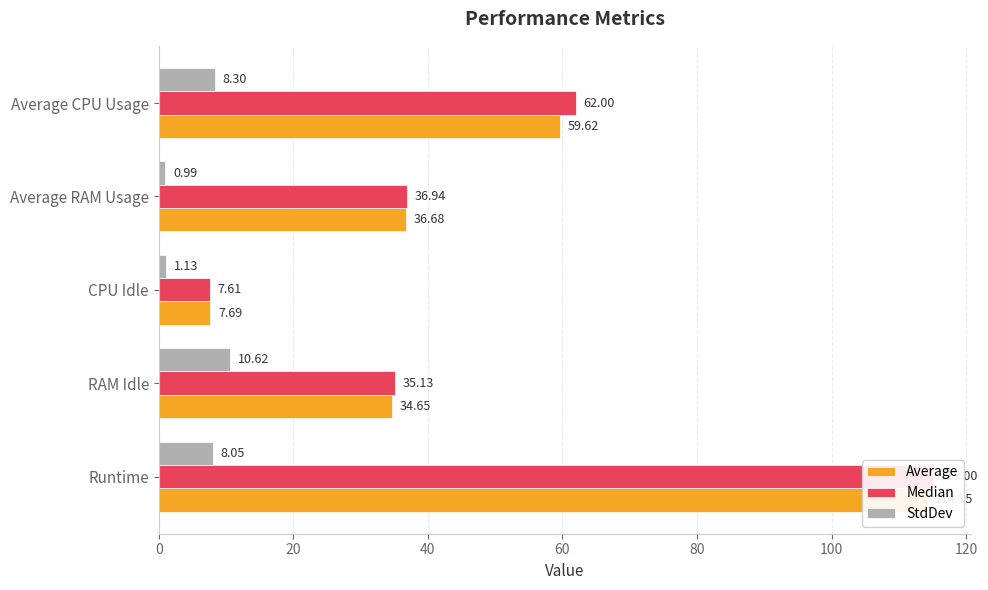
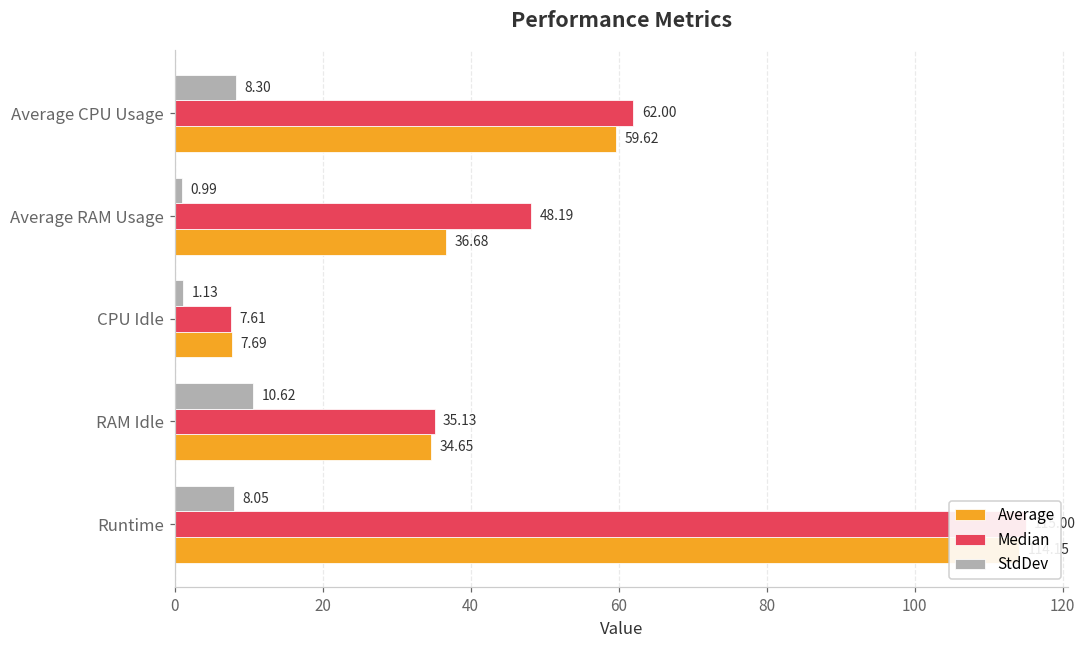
  {
    "Average": {
      "Average CPU Usage": 59.62,
      "Average RAM Usage": 36.68,
      "CPU Idle": 7.69,
      "RAM Idle": 34.65
    },
    "Median": {
      "Average CPU Usage": 62.00,
-     "Average RAM Usage": 36.94,
+     "Average RAM Usage": 48.19,
      "CPU Idle": 7.61,
      "RAM Idle": 35.13
    },
    "StdDev": {
      "Average CPU Usage": 8.30,
      "Average RAM Usage": 0.99,
      "CPU Idle": 1.13,
      "RAM Idle": 10.62,
      "Runtime": 8.05
    }
  }
